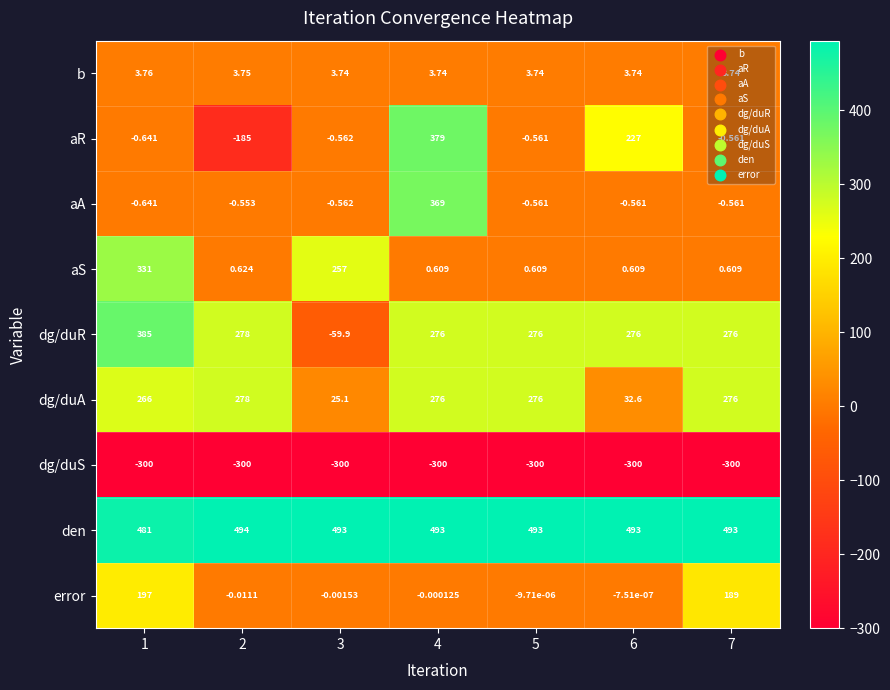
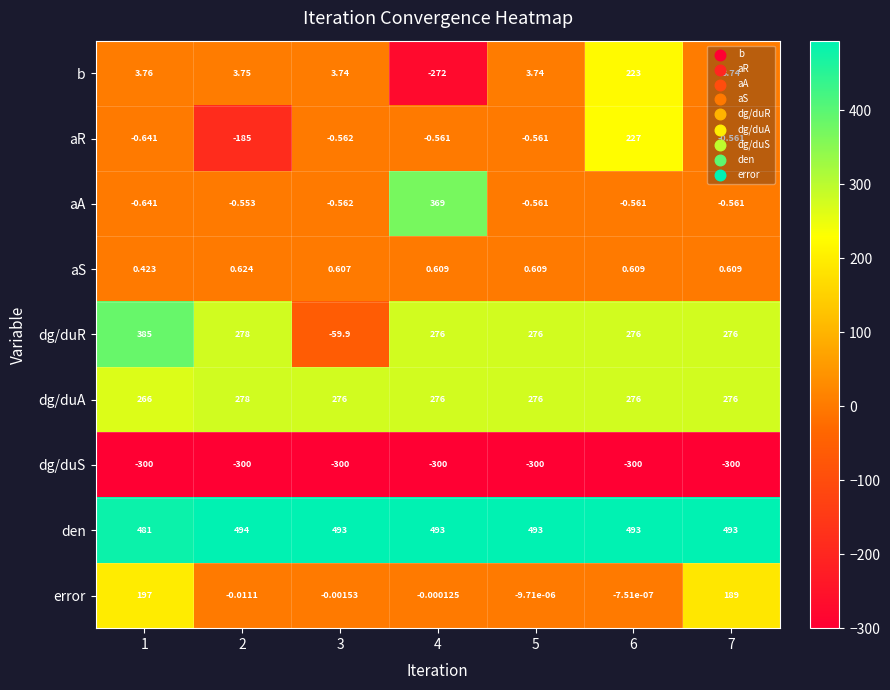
  {
    "b": {
      "1": "3.76",
      "2": "3.75",
      "3": "3.74",
-     "4": "3.74",
+     "4": "-272",
      "5": "3.74",
-     "6": "3.74"
+     "6": "223"
    },
    "aR": {
      "1": "-0.641",
      "2": "-185",
      "3": "-0.562",
-     "4": "379",
+     "4": "-0.561",
      "5": "-0.561",
      "6": "227"
    },
    "aA": {
      "1": "-0.641",
      "2": "-0.553",
      "3": "-0.562",
      "4": "369",
      "5": "-0.561",
      "6": "-0.561",
      "7": "-0.561"
    },
    "aS": {
-     "1": "331",
+     "1": "0.423",
      "2": "0.624",
-     "3": "257",
+     "3": "0.607",
      "4": "0.609",
      "5": "0.609",
      "6": "0.609",
      "7": "0.609"
    },
    "dg/duR": {
      "1": "385",
      "2": "278",
      "3": "-59.9",
      "4": "276",
      "5": "276",
      "6": "276",
      "7": "276"
    },
    "dg/duA": {
      "1": "266",
      "2": "278",
-     "3": "25.1",
+     "3": "276",
      "4": "276",
      "5": "276",
-     "6": "32.6",
+     "6": "276",
      "7": "276"
    },
    "dg/duS": {
      "1": "-300",
      "2": "-300",
      "3": "-300",
      "4": "-300",
      "5": "-300",
      "6": "-300",
      "7": "-300"
    },
    "den": {
      "1": "481",
      "2": "494",
      "3": "493",
      "4": "493",
      "5": "493",
      "6": "493",
      "7": "493"
    },
    "error": {
      "1": "197",
      "2": "-0.0111",
      "3": "-0.00153",
      "4": "-0.000125",
      "5": "-9.71e-06",
      "6": "-7.51e-07",
      "7": "189"
    }
  }
